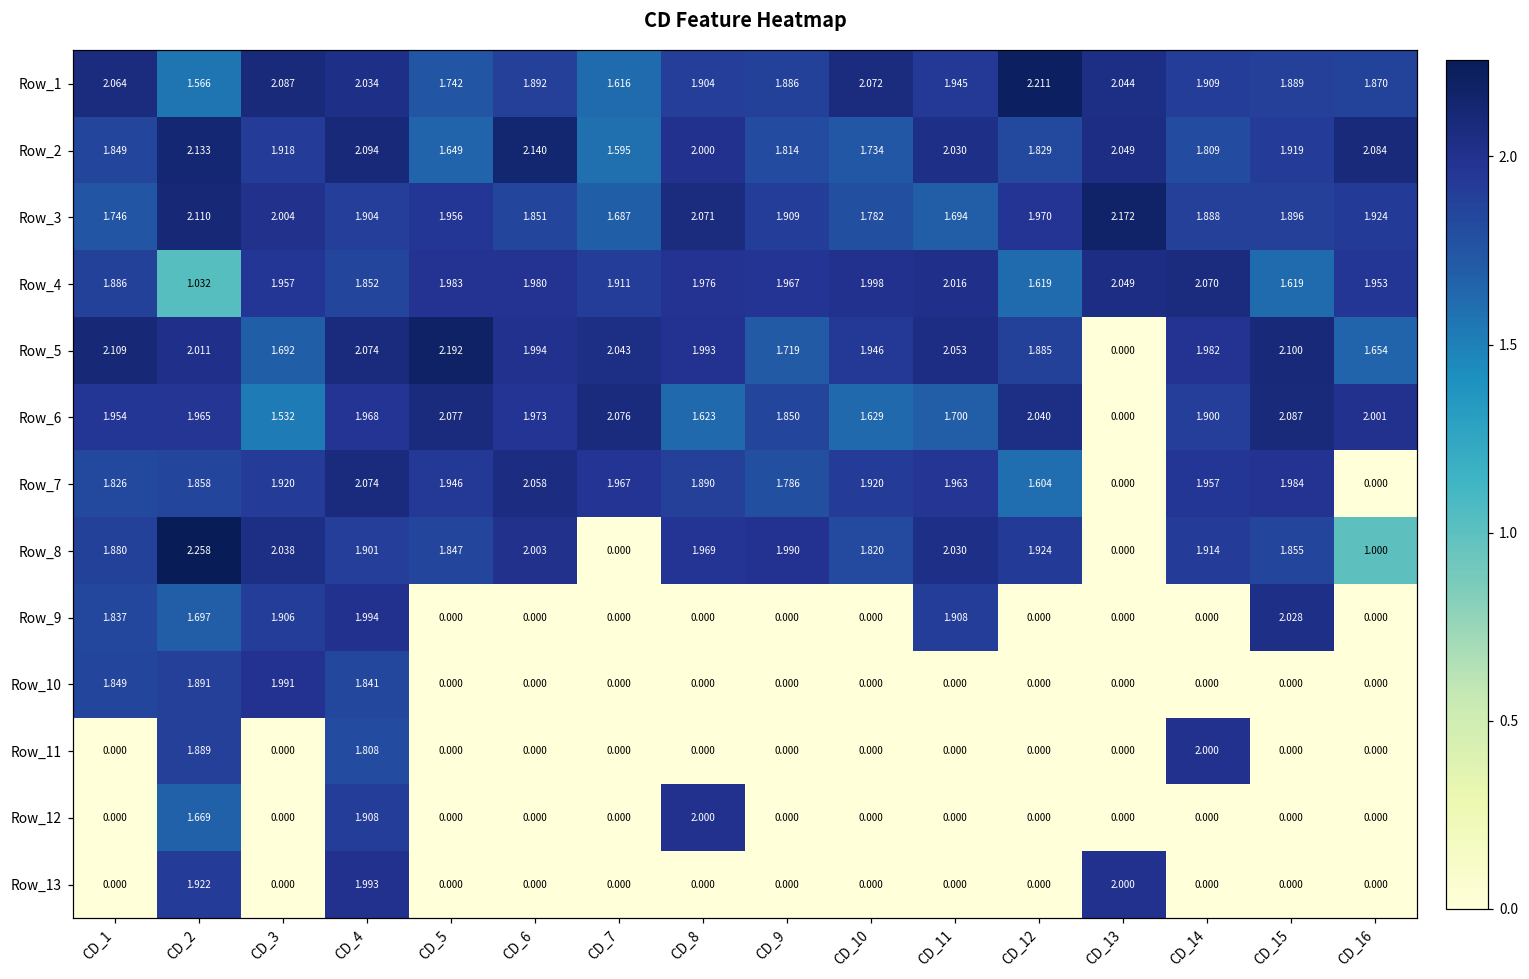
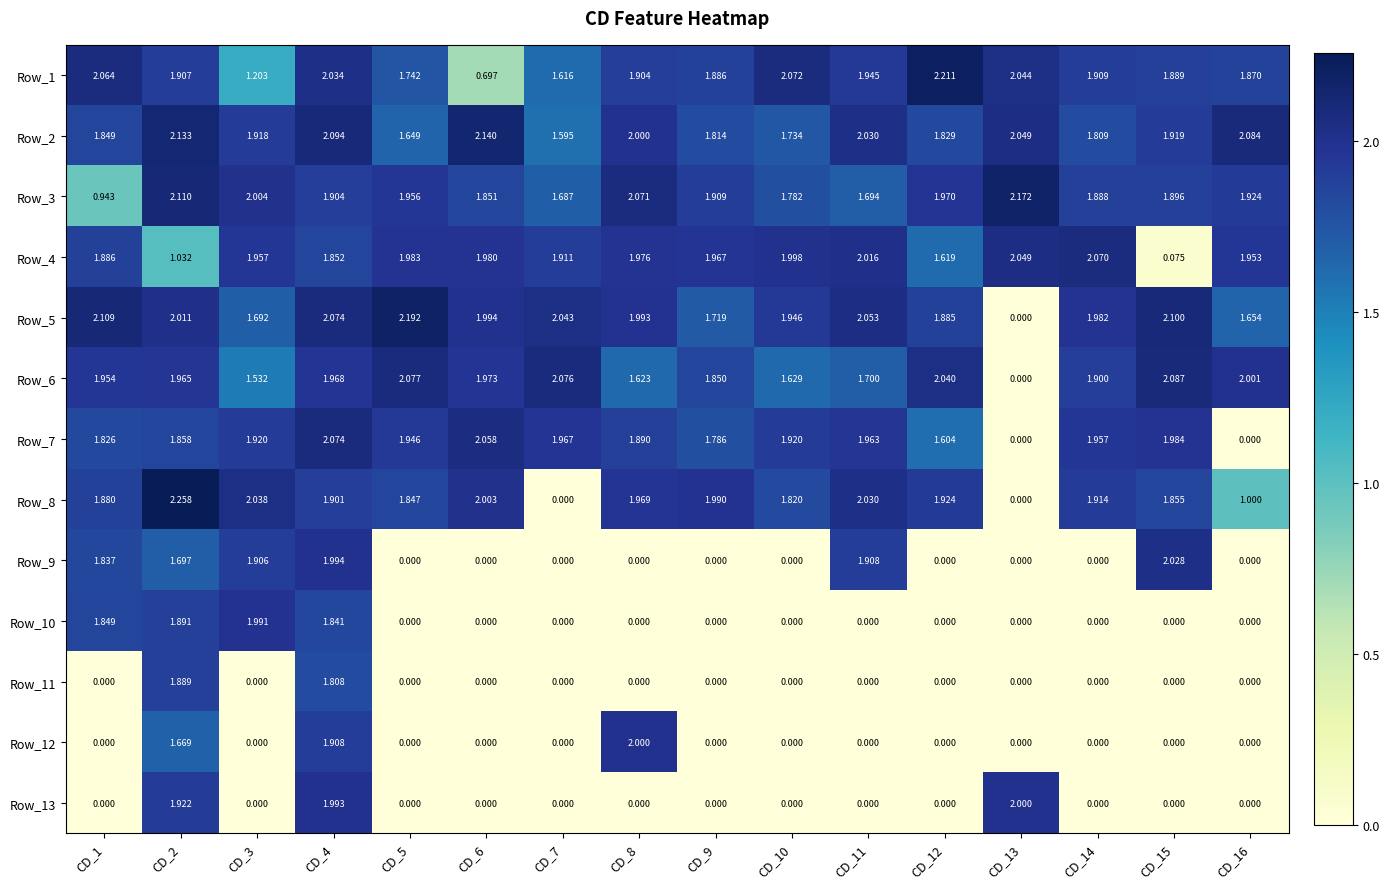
  {
    "Row_1": {
      "CD_1": 2.064,
-     "CD_2": 1.566,
-     "CD_3": 2.087,
+     "CD_2": 1.907,
+     "CD_3": 1.203,
      "CD_4": 2.034,
      "CD_5": 1.742,
-     "CD_6": 1.892,
+     "CD_6": 0.697,
      "CD_7": 1.616,
      "CD_8": 1.904,
      "CD_9": 1.886,
      "CD_10": 2.072,
      "CD_11": 1.945,
      "CD_12": 2.211,
      "CD_13": 2.044,
      "CD_14": 1.909,
      "CD_15": 1.889,
      "CD_16": 1.870
    },
    "Row_3": {
-     "CD_1": 1.746,
+     "CD_1": 0.943,
      "CD_2": 2.110,
      "CD_3": 2.004,
      "CD_4": 1.904,
      "CD_5": 1.956,
      "CD_6": 1.851,
      "CD_7": 1.687,
      "CD_8": 2.071,
      "CD_9": 1.909,
      "CD_10": 1.782,
      "CD_11": 1.694,
      "CD_12": 1.970,
      "CD_13": 2.172,
      "CD_14": 1.888,
      "CD_15": 1.896,
      "CD_16": 1.924
    },
    "Row_4": {
      "CD_1": 1.886,
      "CD_2": 1.032,
      "CD_3": 1.957,
      "CD_4": 1.852,
      "CD_5": 1.983,
      "CD_6": 1.980,
      "CD_7": 1.911,
      "CD_8": 1.976,
      "CD_9": 1.967,
      "CD_10": 1.998,
      "CD_11": 2.016,
      "CD_12": 1.619,
      "CD_13": 2.049,
      "CD_14": 2.070,
-     "CD_15": 1.619,
+     "CD_15": 0.075,
      "CD_16": 1.953
    },
    "Row_11": {
      "CD_1": 0.000,
      "CD_2": 1.889,
      "CD_3": 0.000,
      "CD_4": 1.808,
      "CD_5": 0.000,
      "CD_6": 0.000,
      "CD_7": 0.000,
      "CD_8": 0.000,
      "CD_9": 0.000,
      "CD_10": 0.000,
      "CD_11": 0.000,
      "CD_12": 0.000,
      "CD_13": 0.000,
-     "CD_14": 2.000,
+     "CD_14": 0.000,
      "CD_15": 0.000,
      "CD_16": 0.000
    }
  }
